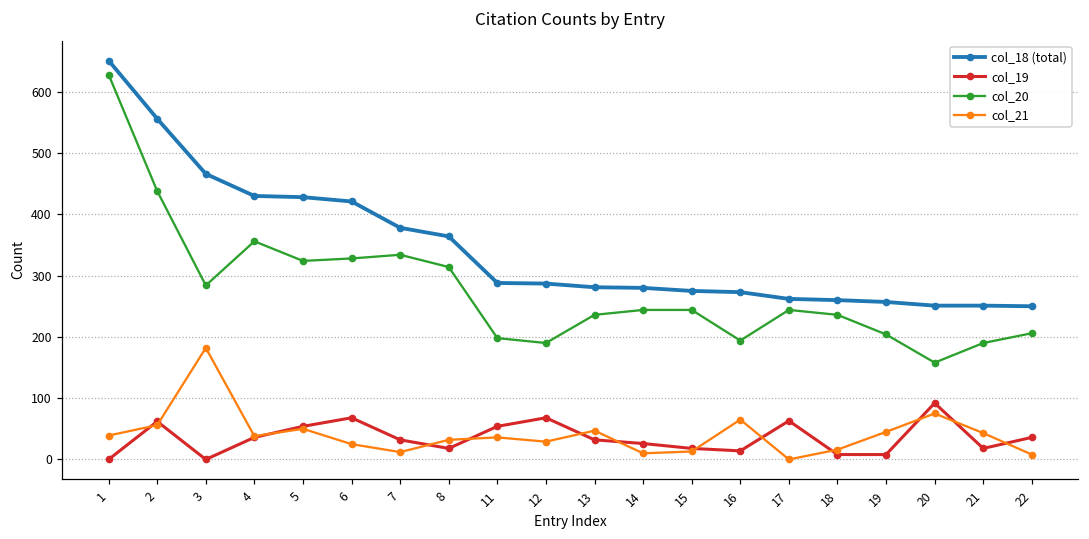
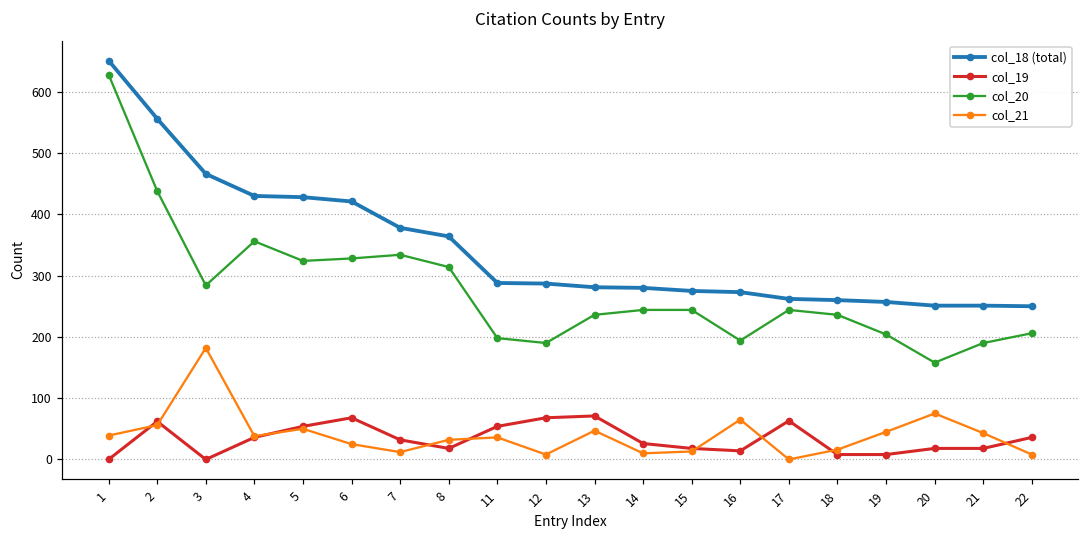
  {
    "col_18 (total)": {
      "1": 650,
      "2": 560,
      "3": 470,
      "4": 430,
      "5": 430,
      "6": 420,
      "7": 380,
      "8": 360,
      "11": 290,
      "12": 290,
      "13": 280,
      "14": 280,
      "15": 280,
      "16": 270,
      "17": 260,
      "18": 260,
      "19": 260,
      "20": 250,
      "21": 250,
      "22": 250
    },
    "col_19": {
      "1": 0,
      "2": 60,
      "3": 0,
      "6": 70,
      "7": 30,
      "8": 20,
      "11": 50,
      "12": 70,
-     "13": 30,
+     "13": 70,
      "14": 30,
      "15": 20,
      "16": 10,
      "17": 60,
      "18": 10,
      "19": 10,
-     "20": 90,
+     "20": 20,
      "21": 20,
      "22": 40
    },
    "col_20": {
      "1": 630,
      "2": 440,
      "3": 280,
      "4": 360,
      "5": 320,
      "6": 330,
      "7": 330,
      "8": 310,
      "11": 200,
      "12": 190,
      "13": 240,
      "14": 240,
      "15": 240,
      "16": 190,
      "17": 240,
      "18": 240,
      "19": 200,
      "20": 160,
      "21": 190,
      "22": 210
    },
    "col_21": {
      "1": 40,
      "2": 60,
      "3": 180,
      "6": 30,
      "7": 10,
      "8": 30,
      "11": 40,
-     "12": 30,
+     "12": 10,
      "13": 50,
      "14": 10,
      "15": 10,
      "16": 70,
      "17": 0,
      "18": 20,
      "19": 50,
      "20": 80,
      "21": 40,
      "22": 10
    }
  }
